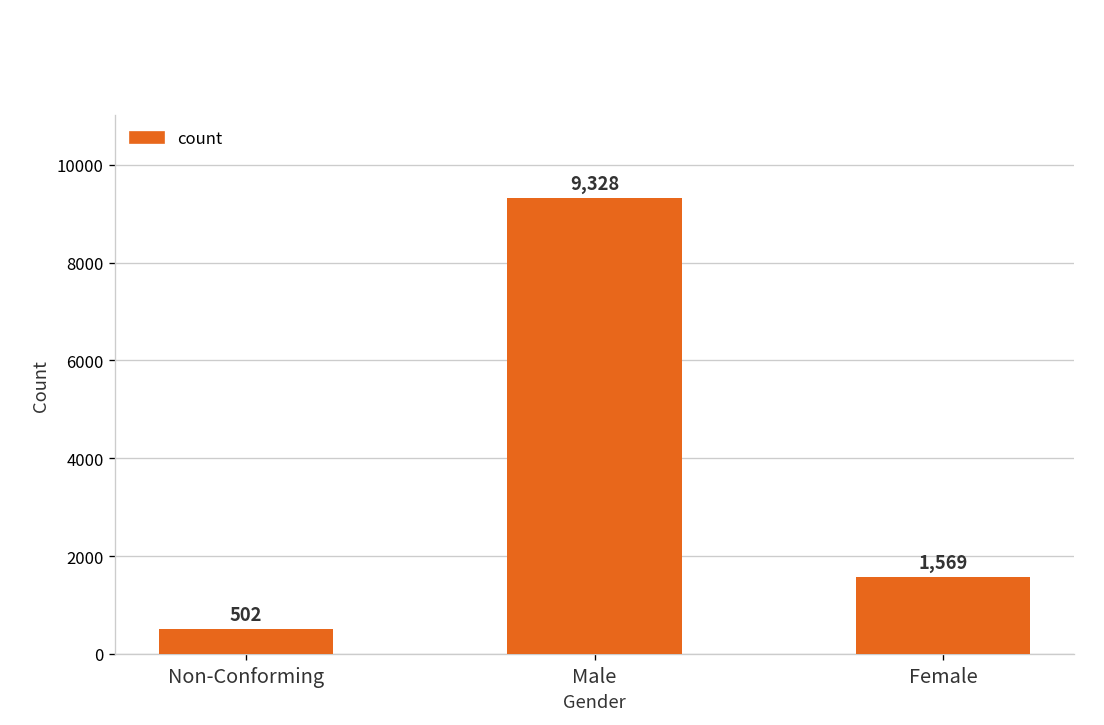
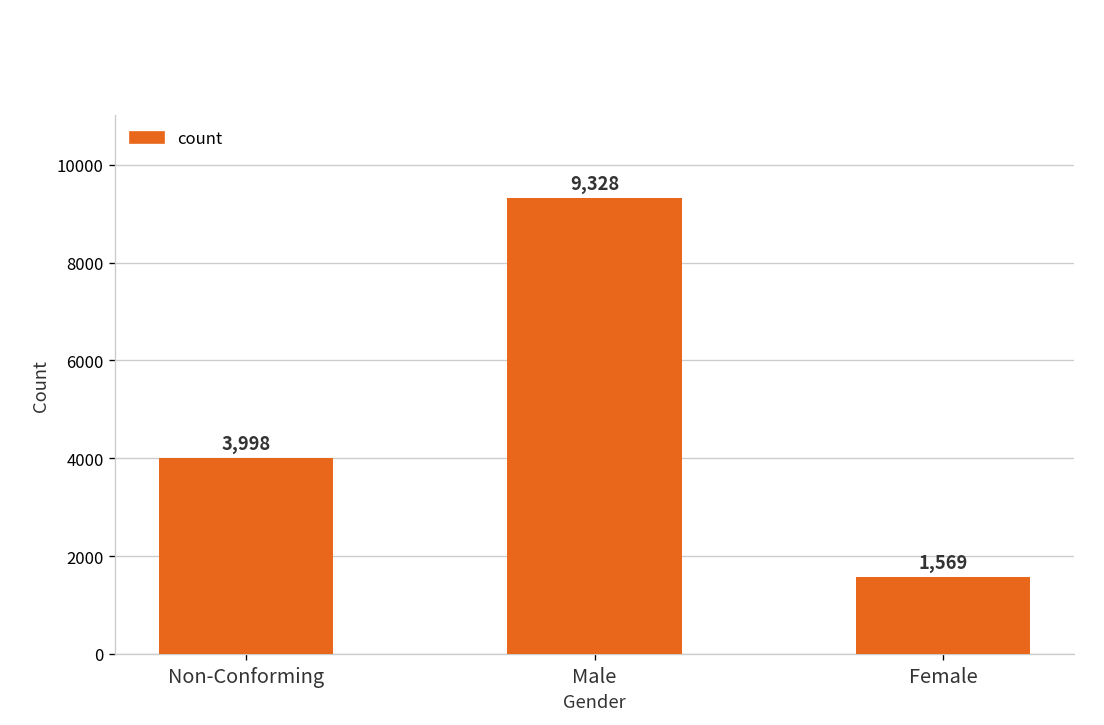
  {
-   "Non-Conforming": "502",
+   "Non-Conforming": "3,998",
    "Male": "9,328",
    "Female": "1,569"
  }
